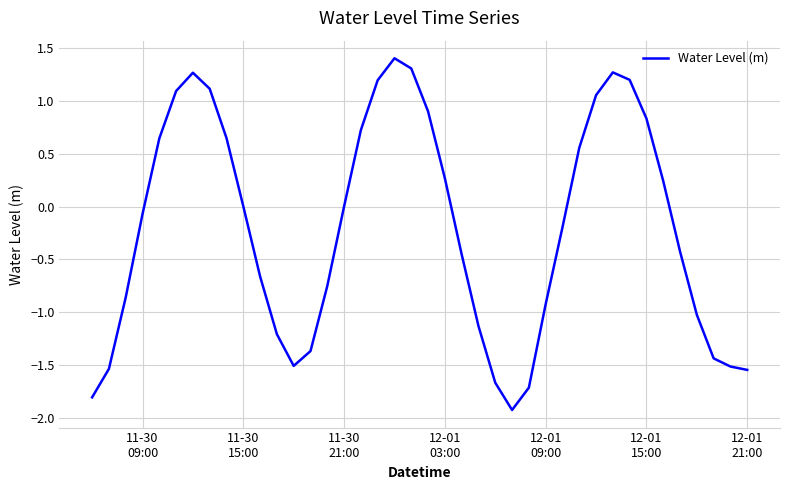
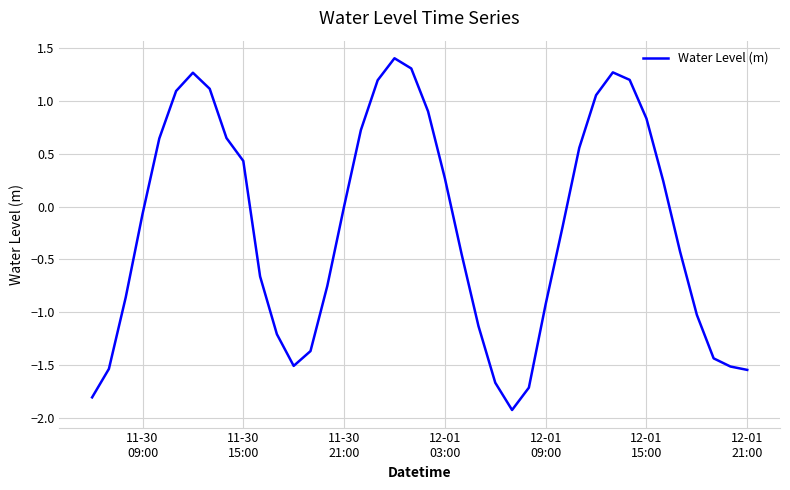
  {
    "11-30 09:00": -0.07,
-   "11-30 15:00": 0.00,
+   "11-30 15:00": 0.43,
    "11-30 21:00": 0.00,
    "12-01 03:00": 0.27,
    "12-01 09:00": -0.92,
    "12-01 15:00": 0.83,
    "12-01 21:00": -1.55
  }
